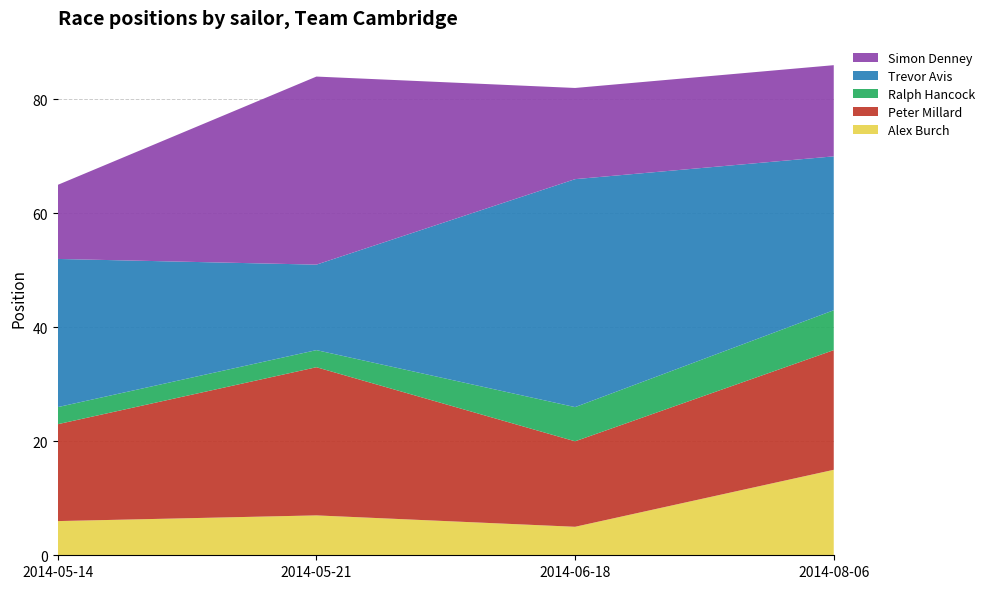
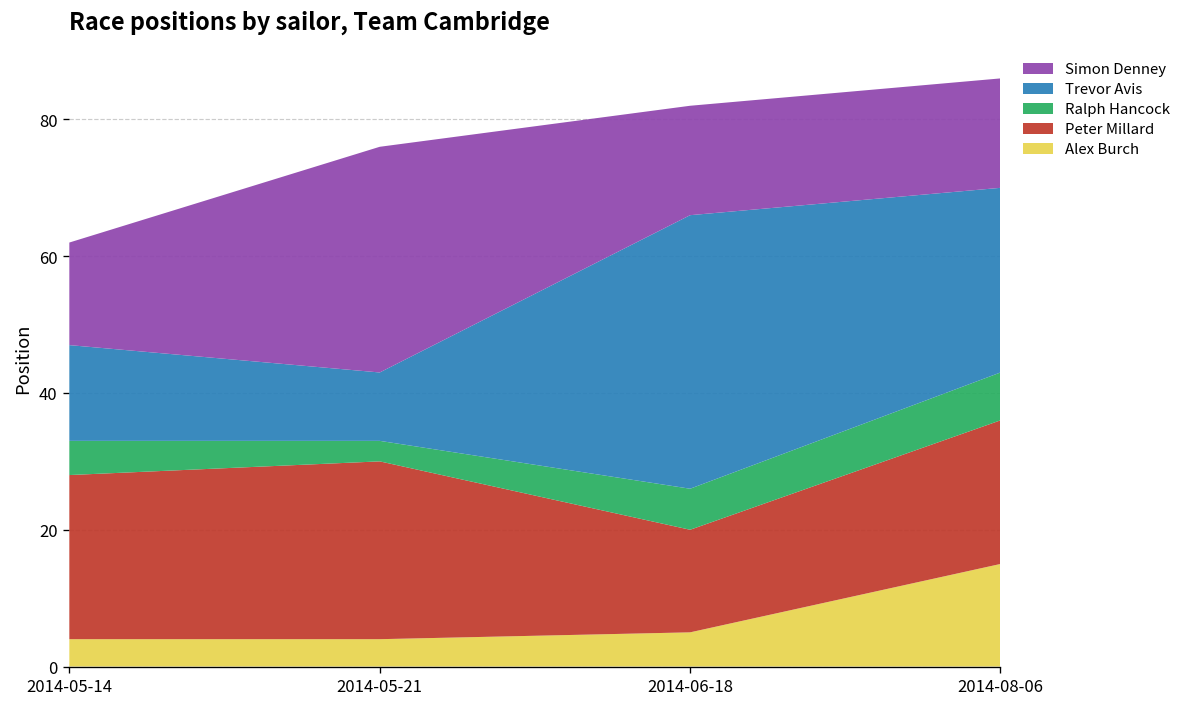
  {
    "Alex Burch": {
-     "2014-05-14": 6,
-     "2014-05-21": 7,
+     "2014-05-14": 4,
+     "2014-05-21": 4,
      "2014-06-18": 5,
      "2014-08-06": 15
    },
    "Peter Millard": {
-     "2014-05-14": 17,
+     "2014-05-14": 24,
      "2014-05-21": 26,
      "2014-06-18": 15,
      "2014-08-06": 21
    },
    "Ralph Hancock": {
-     "2014-05-14": 3,
+     "2014-05-14": 5,
      "2014-05-21": 3,
      "2014-06-18": 6,
      "2014-08-06": 7
    },
    "Trevor Avis": {
-     "2014-05-14": 26,
-     "2014-05-21": 15,
+     "2014-05-14": 14,
+     "2014-05-21": 10,
      "2014-06-18": 40,
      "2014-08-06": 27
    },
    "Simon Denney": {
-     "2014-05-14": 13,
+     "2014-05-14": 15,
      "2014-05-21": 33,
      "2014-06-18": 16,
      "2014-08-06": 16
    }
  }
